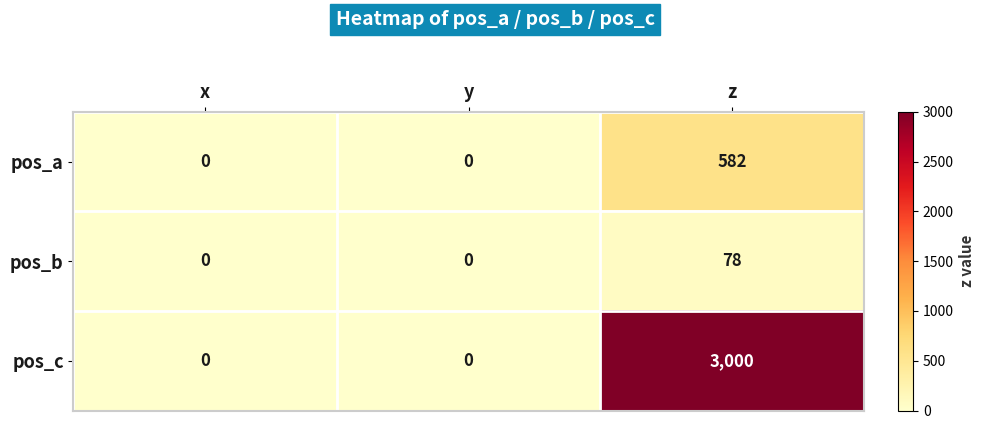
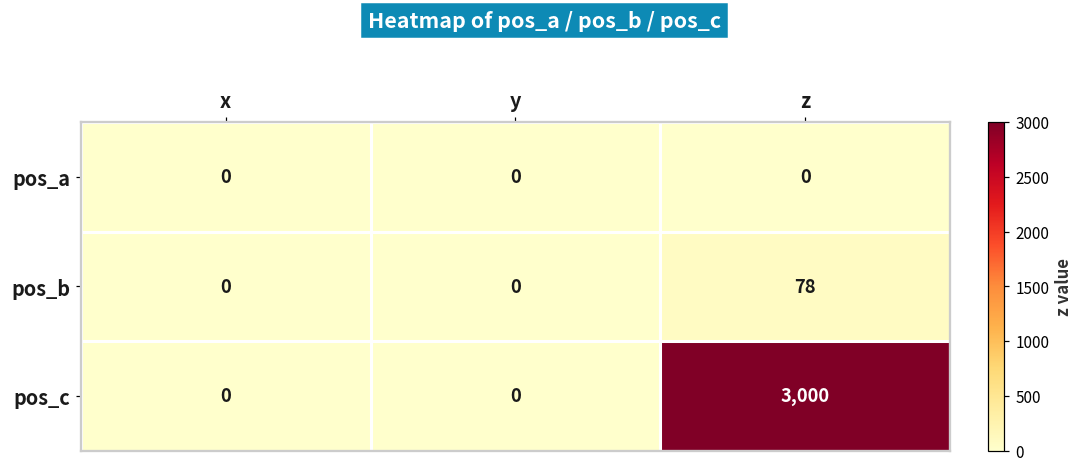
  {
    "pos_a": {
      "x": "0",
      "y": "0",
-     "z": "582"
+     "z": "0"
    },
    "pos_b": {
      "x": "0",
      "y": "0",
      "z": "78"
    },
    "pos_c": {
      "x": "0",
      "y": "0",
      "z": "3,000"
    }
  }
